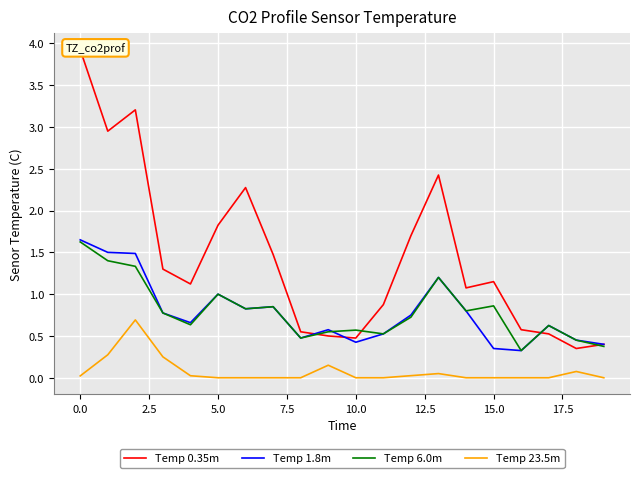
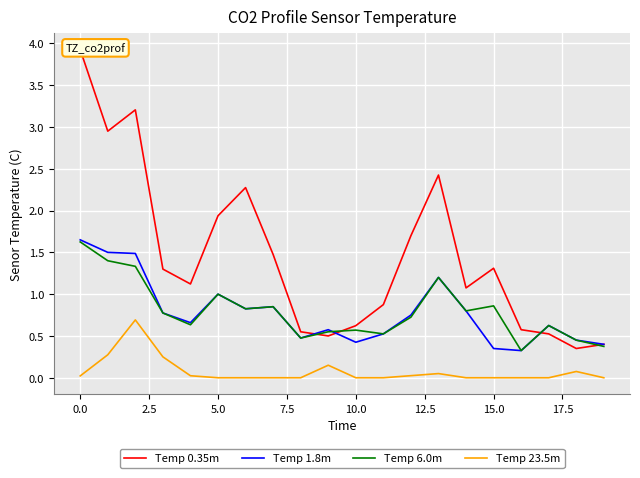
  {
    "Temp 0.35m": {
-     "5.0": 1.8,
-     "10.0": 0.5,
-     "15.0": 1.2
+     "5.0": 1.9,
+     "10.0": 0.6,
+     "15.0": 1.3
    },
    "Temp 1.8m": {
      "10.0": 0.4,
      "15.0": 0.4
    },
    "Temp 6.0m": {
      "10.0": 0.6,
      "15.0": 0.9
    },
    "Temp 23.5m": {
      "0.0": 0.0,
      "5.0": 0.0,
      "10.0": 0.0,
      "15.0": 0.0
    }
  }
